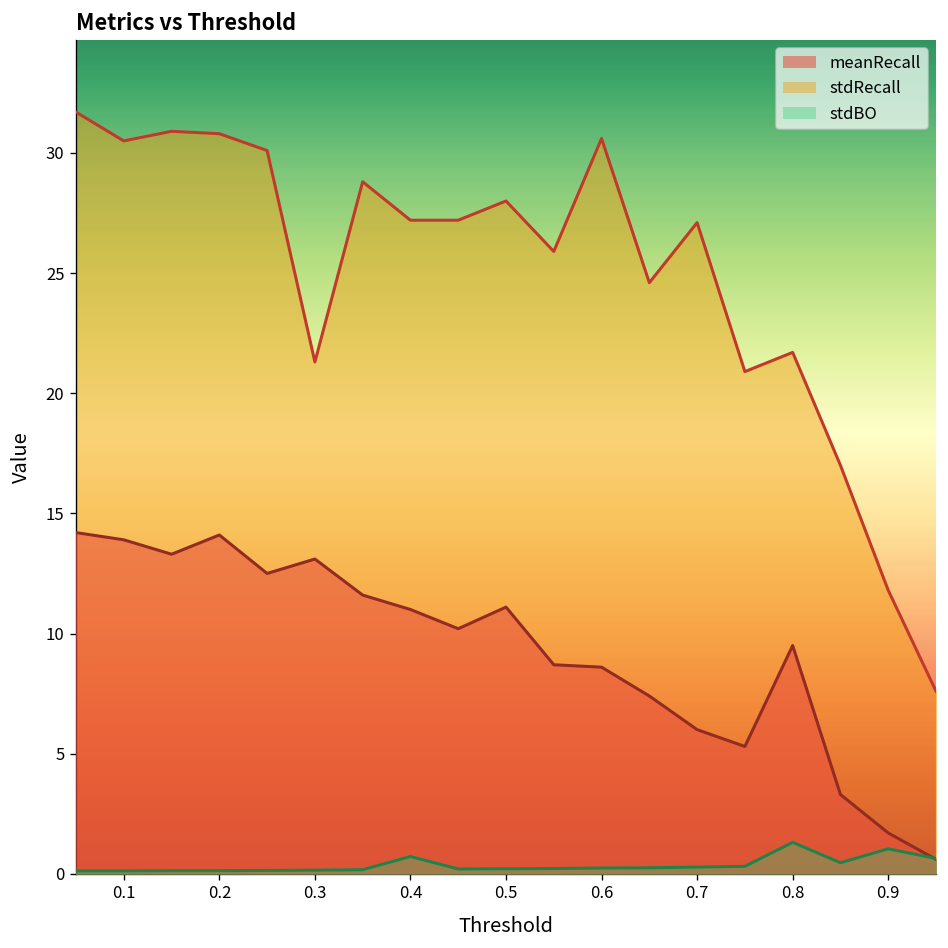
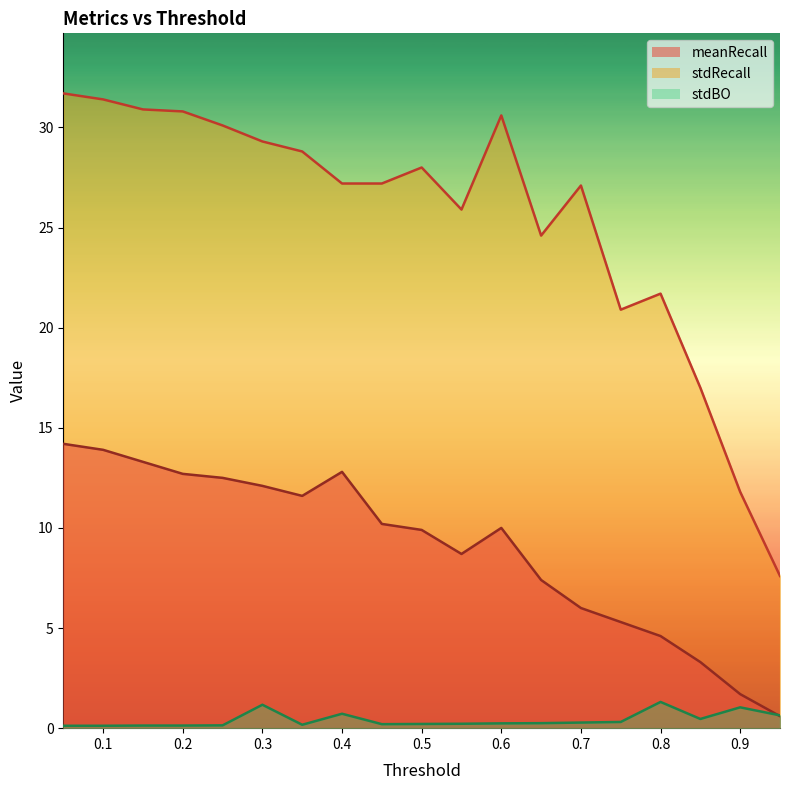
  {
    "stdRecall": {
-     "0.1": 30.5,
+     "0.1": 31.4,
      "0.2": 30.8,
-     "0.3": 21.3,
+     "0.3": 29.3,
      "0.4": 27.2,
      "0.5": 28.0,
      "0.6": 30.6,
      "0.7": 27.1,
      "0.8": 21.7,
      "0.9": 11.8
    },
    "meanRecall": {
      "0.1": 13.9,
-     "0.2": 14.1,
-     "0.3": 13.1,
-     "0.4": 11.0,
-     "0.5": 11.1,
-     "0.6": 8.6,
+     "0.2": 12.7,
+     "0.3": 12.1,
+     "0.4": 12.8,
+     "0.5": 9.9,
+     "0.6": 10.0,
      "0.7": 6.0,
-     "0.8": 9.5,
+     "0.8": 4.6,
      "0.9": 1.7
    },
    "stdBO": {
      "0.1": 0.1,
      "0.2": 0.1,
-     "0.3": 0.2,
+     "0.3": 1.2,
      "0.4": 0.7,
      "0.5": 0.2,
      "0.6": 0.2,
      "0.7": 0.3,
      "0.8": 1.3,
      "0.9": 1.0
    }
  }
